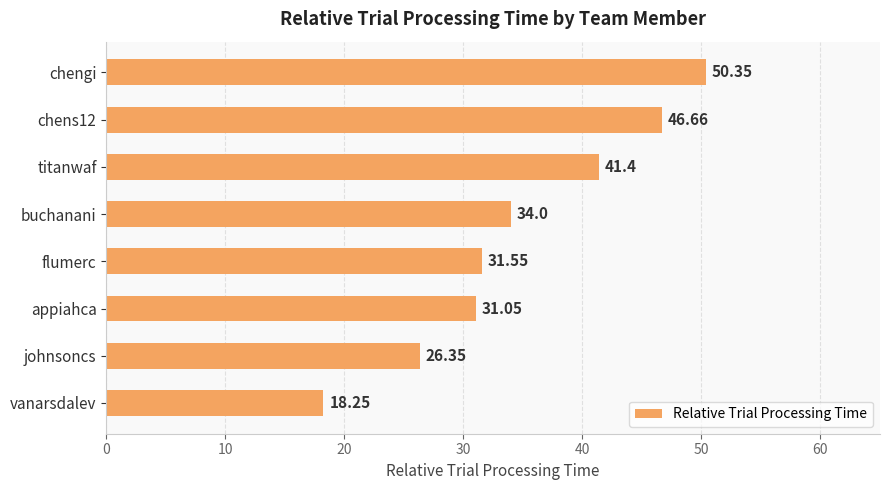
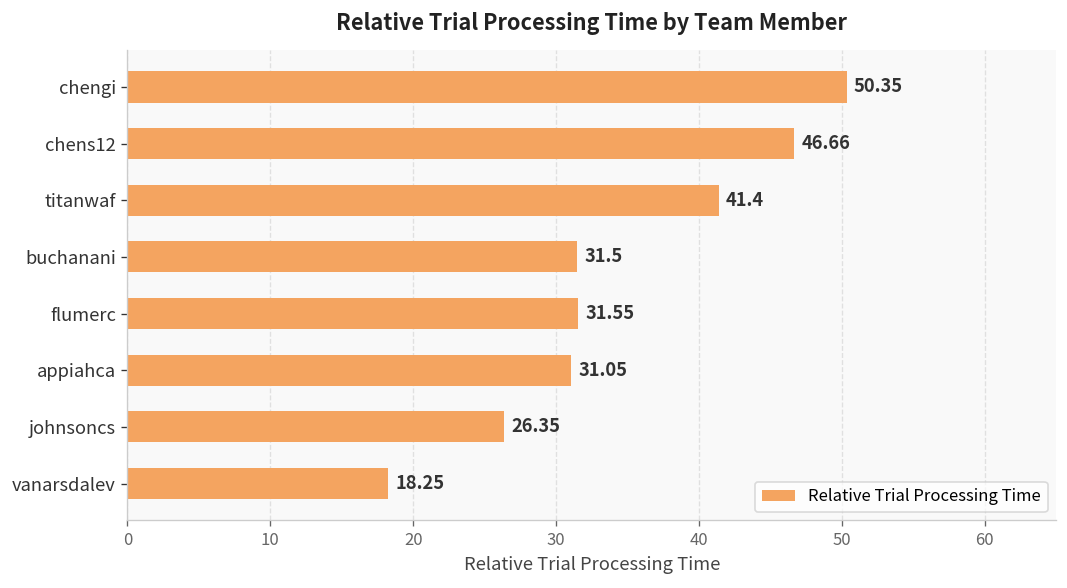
  {
    "chengi": 50.35,
    "chens12": 46.66,
    "titanwaf": 41.4,
-   "buchanani": 34.0,
+   "buchanani": 31.5,
    "flumerc": 31.55,
    "appiahca": 31.05,
    "johnsoncs": 26.35,
    "vanarsdalev": 18.25
  }
